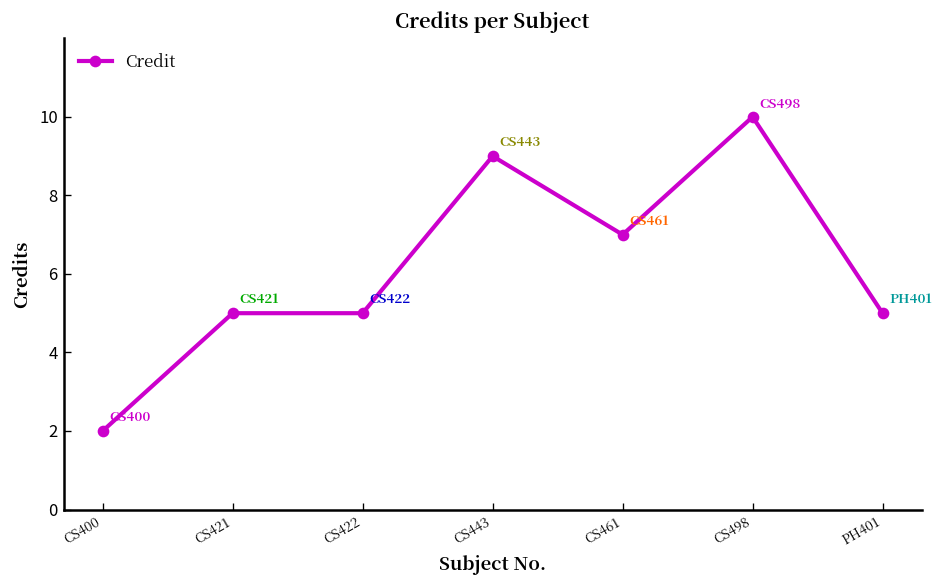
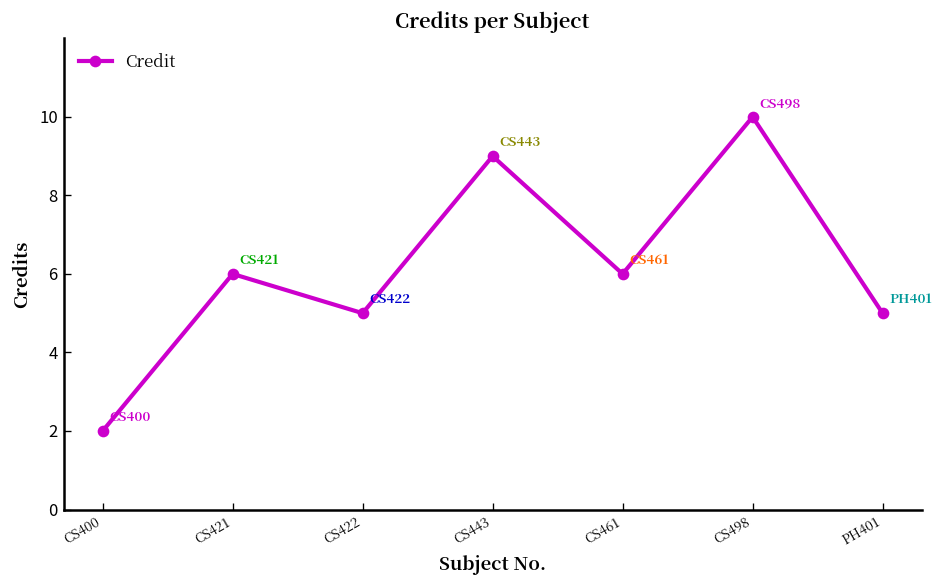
  {
    "CS400": 2,
-   "CS421": 5,
+   "CS421": 6,
    "CS422": 5,
    "CS443": 9,
-   "CS461": 7,
+   "CS461": 6,
    "CS498": 10,
    "PH401": 5
  }
